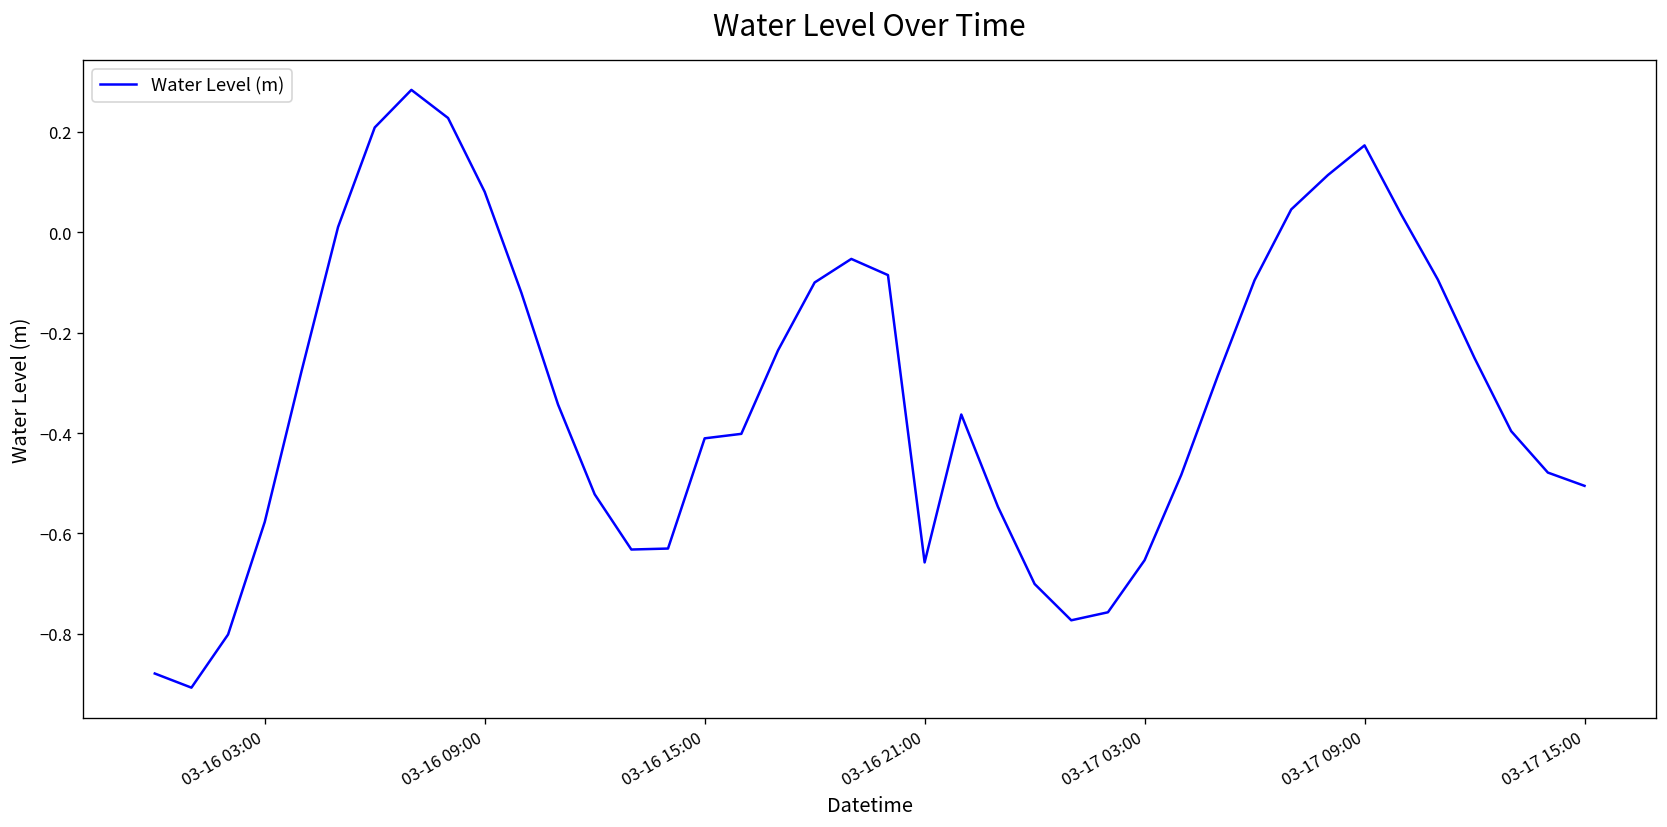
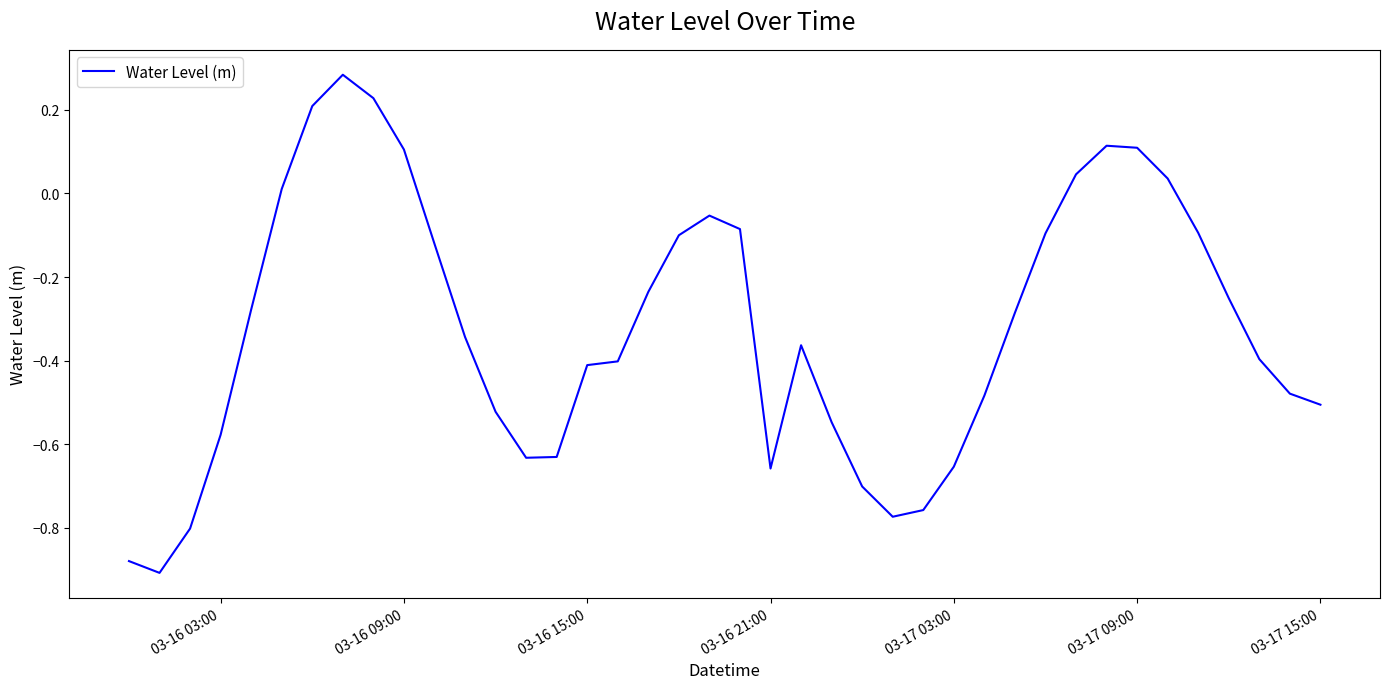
  {
    "03-16 03:00": -0.58,
-   "03-16 09:00": 0.08,
+   "03-16 09:00": 0.10,
    "03-16 15:00": -0.41,
    "03-16 21:00": -0.66,
    "03-17 03:00": -0.65,
-   "03-17 09:00": 0.17,
+   "03-17 09:00": 0.11,
    "03-17 15:00": -0.51
  }
